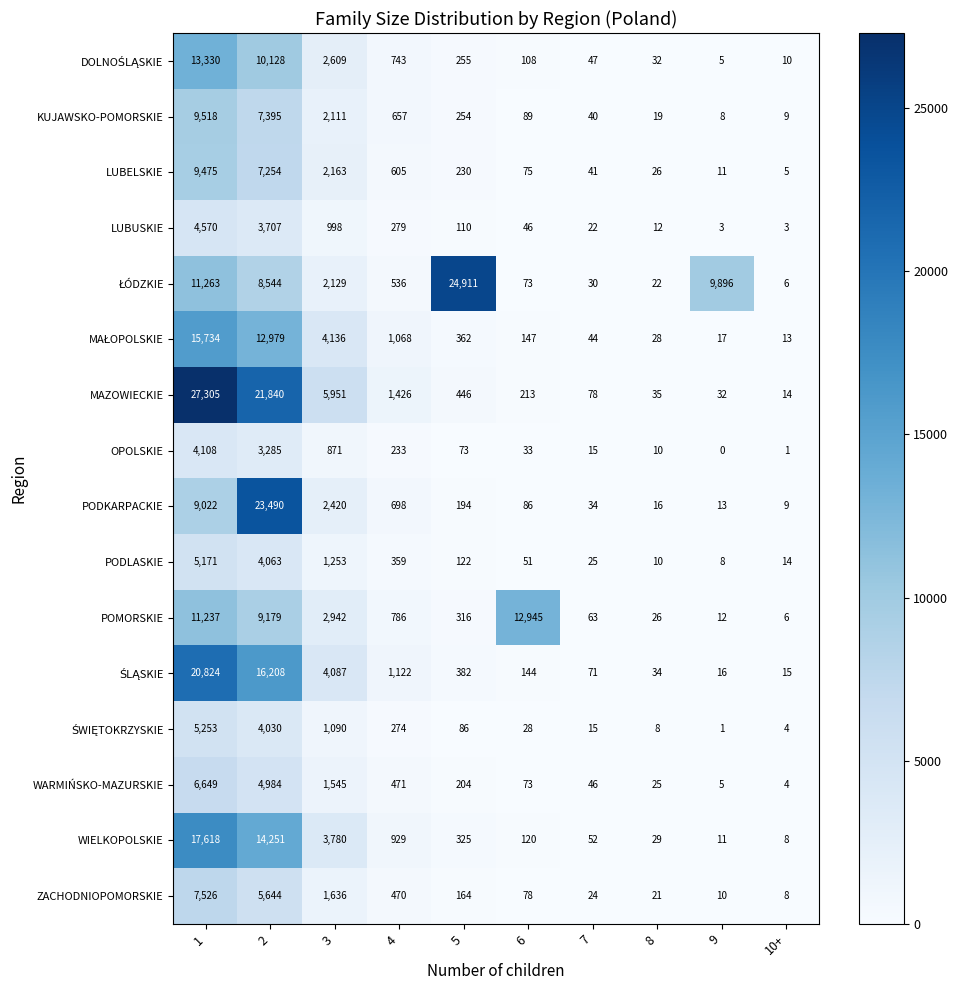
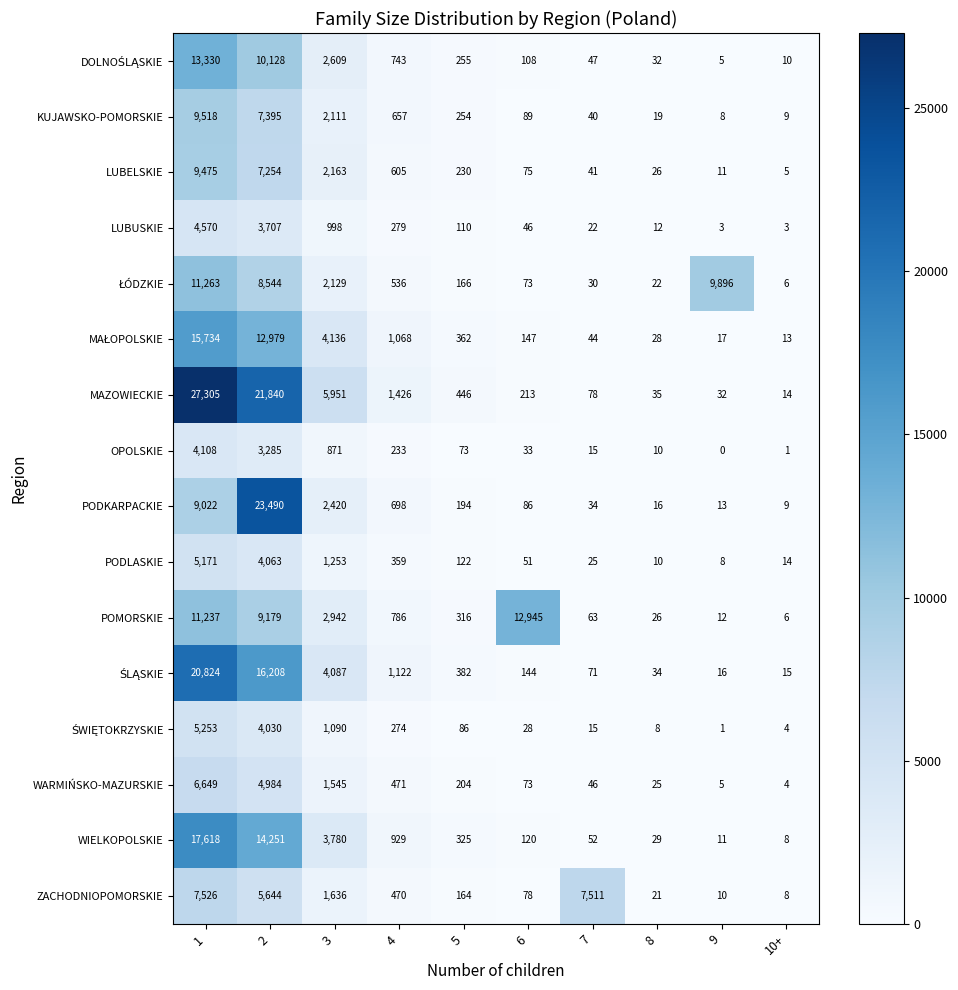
  {
    "DOLNOŚLĄSKIE": {
      "1": "13,330",
      "2": "10,128",
      "3": "2,609",
      "4": "743",
      "5": "255",
      "6": "108",
      "7": "47",
      "8": "32",
      "9": "5",
      "10+": "10"
    },
    "KUJAWSKO-POMORSKIE": {
      "1": "9,518",
      "2": "7,395",
      "3": "2,111",
      "4": "657",
      "5": "254",
      "6": "89",
      "7": "40",
      "8": "19",
      "9": "8",
      "10+": "9"
    },
    "LUBELSKIE": {
      "1": "9,475",
      "2": "7,254",
      "3": "2,163",
      "4": "605",
      "5": "230",
      "6": "75",
      "7": "41",
      "8": "26",
      "9": "11",
      "10+": "5"
    },
    "LUBUSKIE": {
      "1": "4,570",
      "2": "3,707",
      "3": "998",
      "4": "279",
      "5": "110",
      "6": "46",
      "7": "22",
      "8": "12",
      "9": "3",
      "10+": "3"
    },
    "ŁÓDZKIE": {
      "1": "11,263",
      "2": "8,544",
      "3": "2,129",
      "4": "536",
-     "5": "24,911",
+     "5": "166",
      "6": "73",
      "7": "30",
      "8": "22",
      "9": "9,896",
      "10+": "6"
    },
    "MAŁOPOLSKIE": {
      "1": "15,734",
      "2": "12,979",
      "3": "4,136",
      "4": "1,068",
      "5": "362",
      "6": "147",
      "7": "44",
      "8": "28",
      "9": "17",
      "10+": "13"
    },
    "MAZOWIECKIE": {
      "1": "27,305",
      "2": "21,840",
      "3": "5,951",
      "4": "1,426",
      "5": "446",
      "6": "213",
      "7": "78",
      "8": "35",
      "9": "32",
      "10+": "14"
    },
    "OPOLSKIE": {
      "1": "4,108",
      "2": "3,285",
      "3": "871",
      "4": "233",
      "5": "73",
      "6": "33",
      "7": "15",
      "8": "10",
      "9": "0",
      "10+": "1"
    },
    "PODKARPACKIE": {
      "1": "9,022",
      "2": "23,490",
      "3": "2,420",
      "4": "698",
      "5": "194",
      "6": "86",
      "7": "34",
      "8": "16",
      "9": "13",
      "10+": "9"
    },
    "PODLASKIE": {
      "1": "5,171",
      "2": "4,063",
      "3": "1,253",
      "4": "359",
      "5": "122",
      "6": "51",
      "7": "25",
      "8": "10",
      "9": "8",
      "10+": "14"
    },
    "POMORSKIE": {
      "1": "11,237",
      "2": "9,179",
      "3": "2,942",
      "4": "786",
      "5": "316",
      "6": "12,945",
      "7": "63",
      "8": "26",
      "9": "12",
      "10+": "6"
    },
    "ŚLĄSKIE": {
      "1": "20,824",
      "2": "16,208",
      "3": "4,087",
      "4": "1,122",
      "5": "382",
      "6": "144",
      "7": "71",
      "8": "34",
      "9": "16",
      "10+": "15"
    },
    "ŚWIĘTOKRZYSKIE": {
      "1": "5,253",
      "2": "4,030",
      "3": "1,090",
      "4": "274",
      "5": "86",
      "6": "28",
      "7": "15",
      "8": "8",
      "9": "1",
      "10+": "4"
    },
    "WARMIŃSKO-MAZURSKIE": {
      "1": "6,649",
      "2": "4,984",
      "3": "1,545",
      "4": "471",
      "5": "204",
      "6": "73",
      "7": "46",
      "8": "25",
      "9": "5",
      "10+": "4"
    },
    "WIELKOPOLSKIE": {
      "1": "17,618",
      "2": "14,251",
      "3": "3,780",
      "4": "929",
      "5": "325",
      "6": "120",
      "7": "52",
      "8": "29",
      "9": "11",
      "10+": "8"
    },
    "ZACHODNIOPOMORSKIE": {
      "1": "7,526",
      "2": "5,644",
      "3": "1,636",
      "4": "470",
      "5": "164",
      "6": "78",
-     "7": "24",
+     "7": "7,511",
      "8": "21",
      "9": "10",
      "10+": "8"
    }
  }
